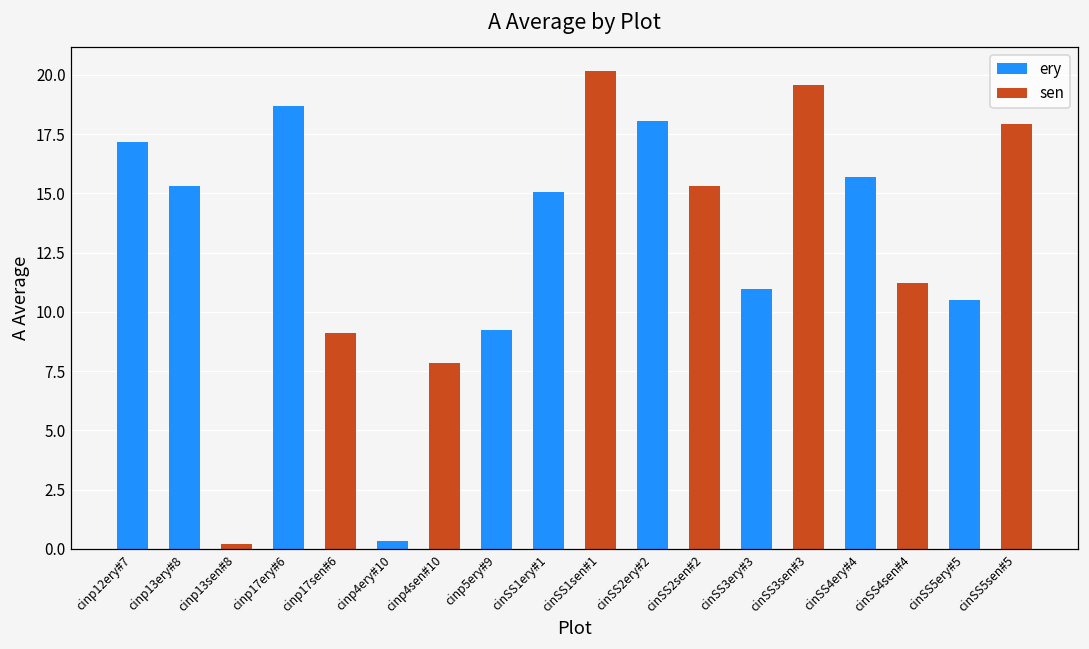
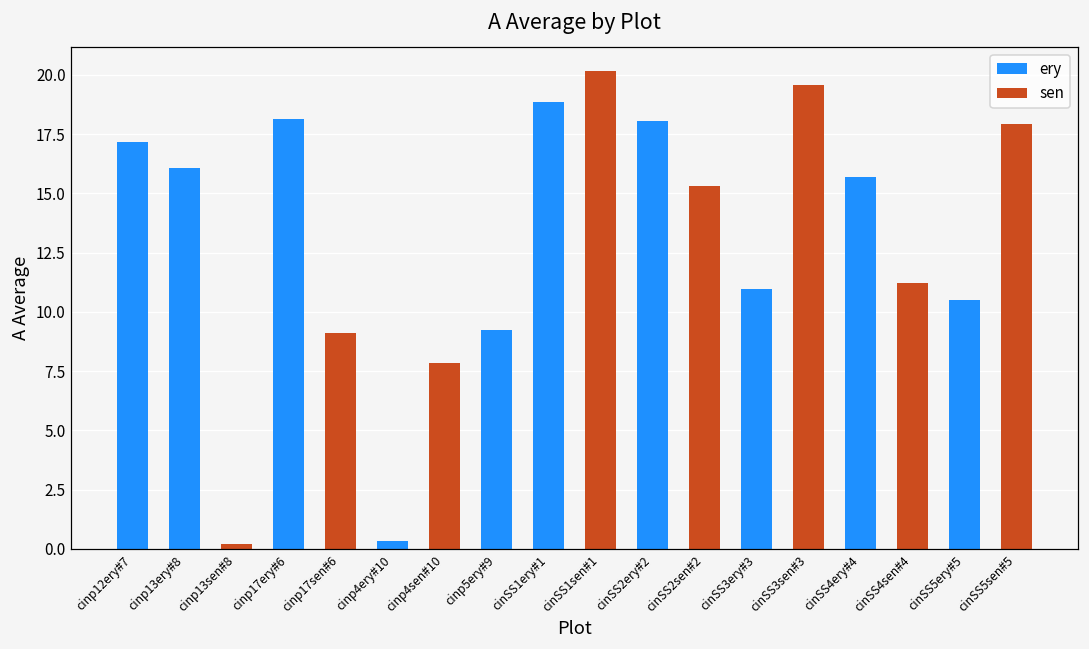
  {
    "cinp12ery#7": 17.2,
-   "cinp13ery#8": 15.3,
+   "cinp13ery#8": 16.0,
    "cinp13sen#8": 0.2,
-   "cinp17ery#6": 18.7,
+   "cinp17ery#6": 18.2,
    "cinp17sen#6": 9.1,
    "cinp4ery#10": 0.3,
    "cinp4sen#10": 7.8,
    "cinp5ery#9": 9.2,
-   "cinSS1ery#1": 15.0,
+   "cinSS1ery#1": 18.9,
    "cinSS1sen#1": 20.2,
    "cinSS2ery#2": 18.1,
    "cinSS2sen#2": 15.3,
    "cinSS3ery#3": 11.0,
    "cinSS3sen#3": 19.6,
    "cinSS4ery#4": 15.7,
    "cinSS4sen#4": 11.2,
    "cinSS5ery#5": 10.5,
    "cinSS5sen#5": 17.9
  }
